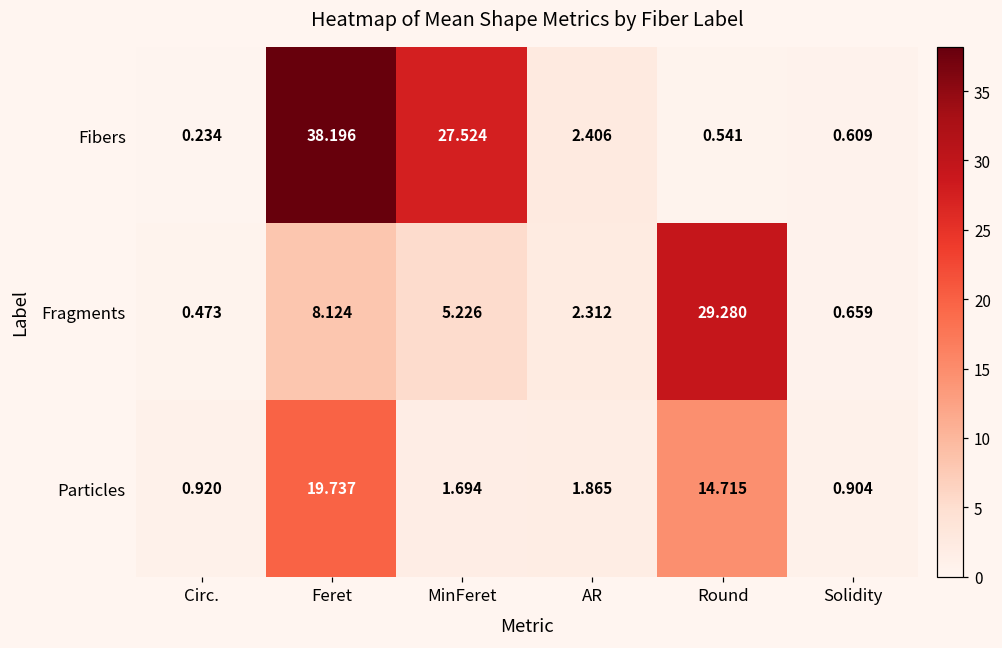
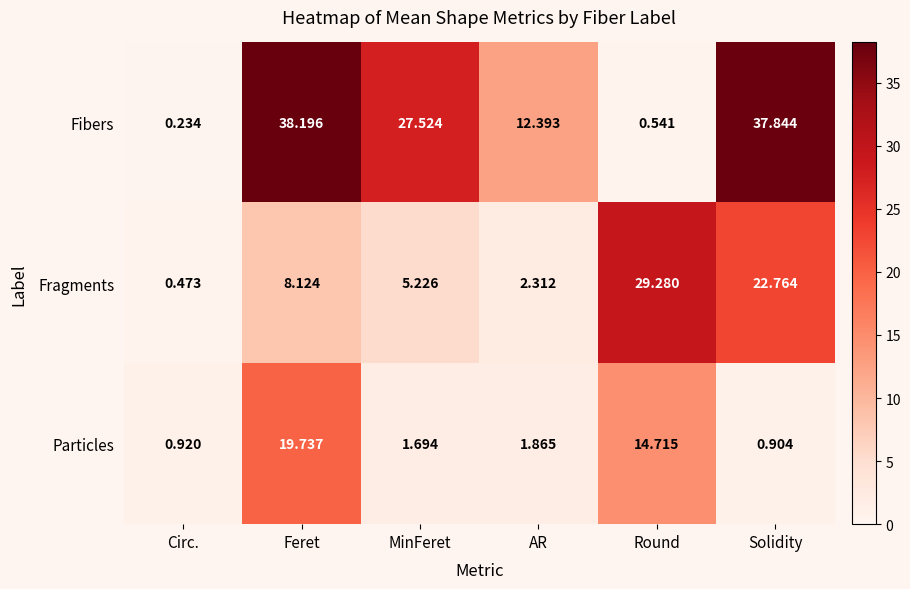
  {
    "Fibers": {
      "Circ.": 0.234,
      "Feret": 38.196,
      "MinFeret": 27.524,
-     "AR": 2.406,
+     "AR": 12.393,
      "Round": 0.541,
-     "Solidity": 0.609
+     "Solidity": 37.844
    },
    "Fragments": {
      "Circ.": 0.473,
      "Feret": 8.124,
      "MinFeret": 5.226,
      "AR": 2.312,
      "Round": 29.280,
-     "Solidity": 0.659
+     "Solidity": 22.764
    },
    "Particles": {
      "Circ.": 0.920,
      "Feret": 19.737,
      "MinFeret": 1.694,
      "AR": 1.865,
      "Round": 14.715,
      "Solidity": 0.904
    }
  }
